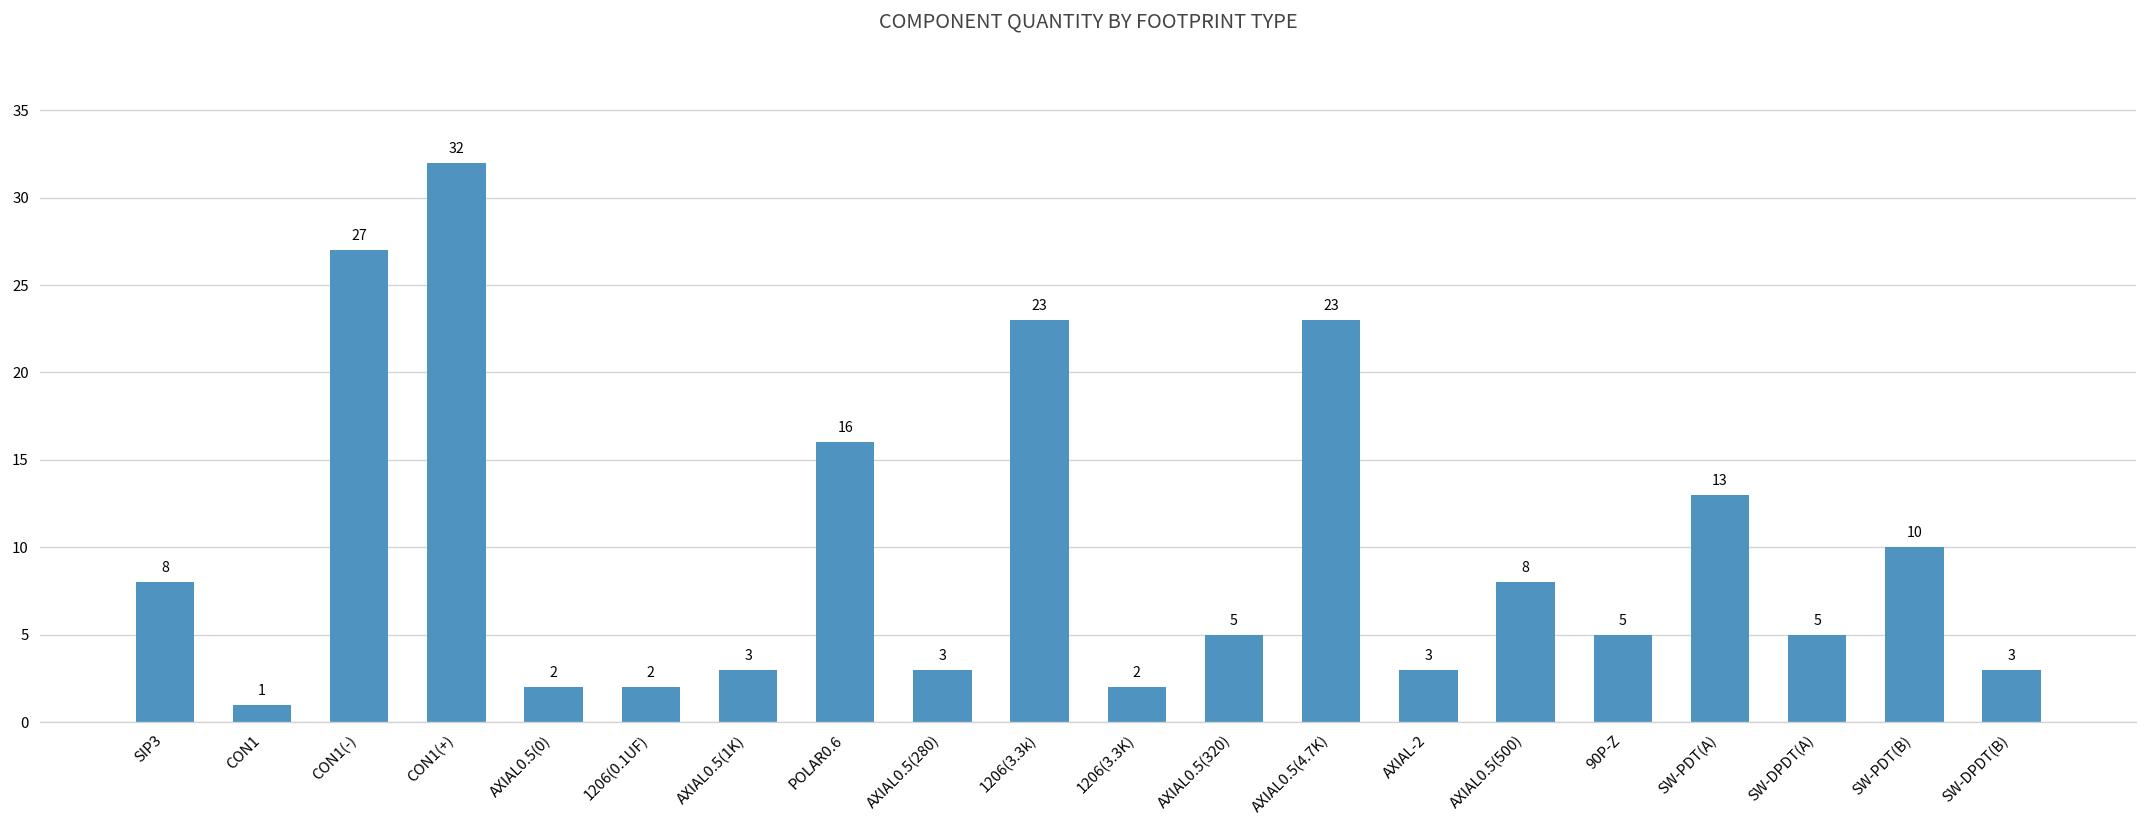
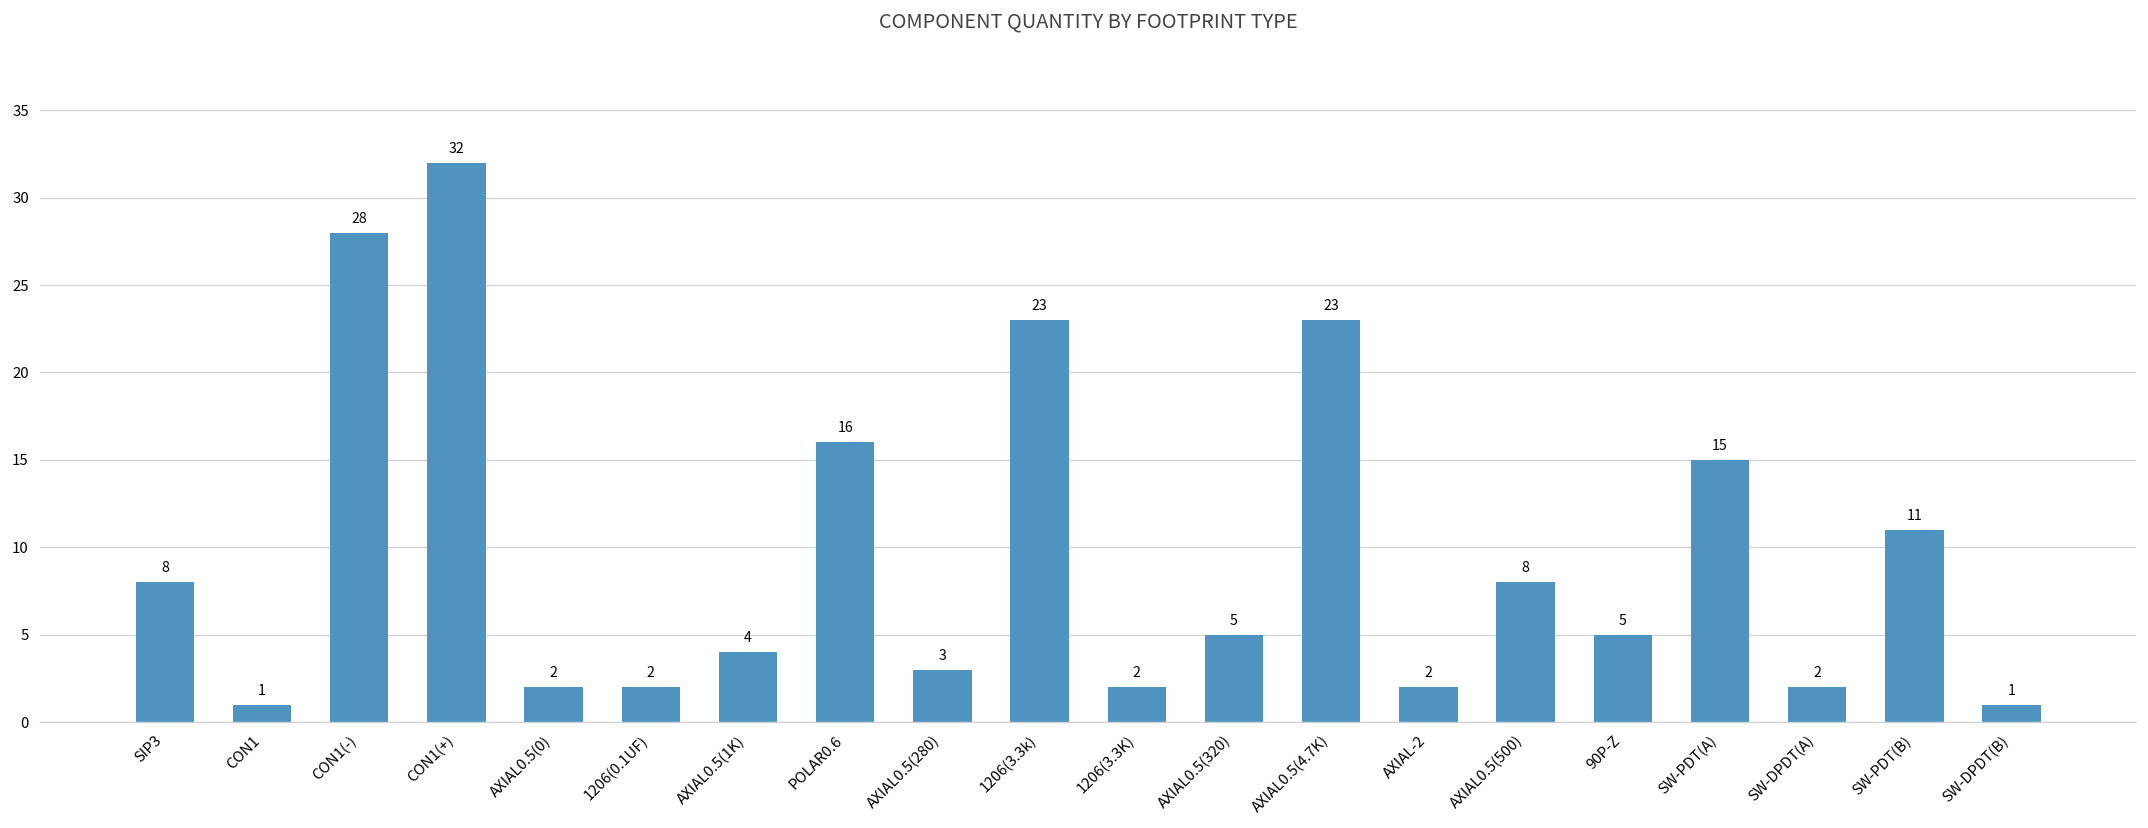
  {
    "SIP3": 8,
    "CON1": 1,
-   "CON1(-)": 27,
+   "CON1(-)": 28,
    "CON1(+)": 32,
    "AXIAL0.5(0)": 2,
    "1206(0.1UF)": 2,
-   "AXIAL0.5(1K)": 3,
+   "AXIAL0.5(1K)": 4,
    "POLAR0.6": 16,
    "AXIAL0.5(280)": 3,
    "1206(3.3k)": 23,
    "1206(3.3K)": 2,
    "AXIAL0.5(320)": 5,
    "AXIAL0.5(4.7K)": 23,
-   "AXIAL-2": 3,
+   "AXIAL-2": 2,
    "AXIAL0.5(500)": 8,
    "90P-Z": 5,
-   "SW-PDT(A)": 13,
-   "SW-DPDT(A)": 5,
-   "SW-PDT(B)": 10,
-   "SW-DPDT(B)": 3
+   "SW-PDT(A)": 15,
+   "SW-DPDT(A)": 2,
+   "SW-PDT(B)": 11,
+   "SW-DPDT(B)": 1
  }
